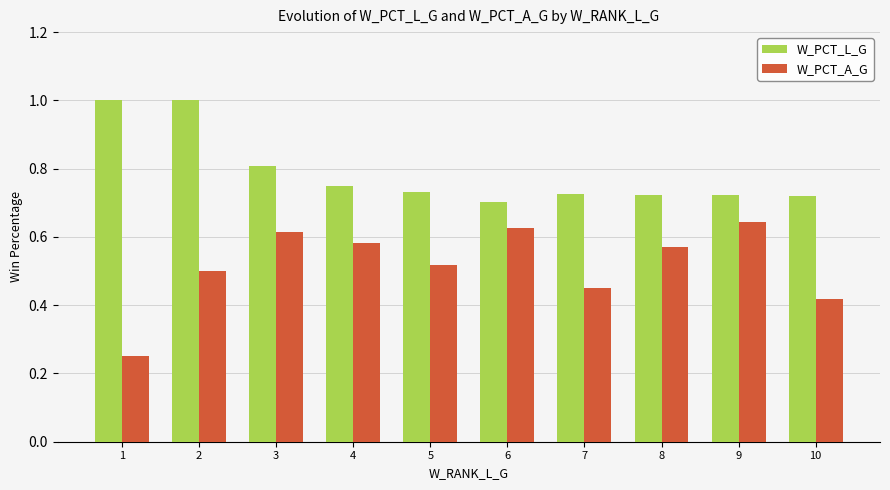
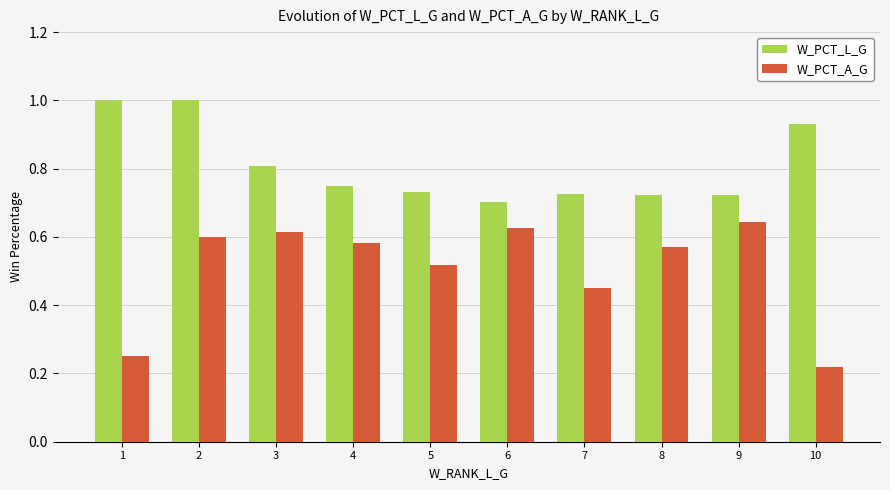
  {
    "W_PCT_L_G": {
      "1": 1.00,
      "2": 1.00,
      "3": 0.81,
      "4": 0.75,
      "5": 0.73,
      "6": 0.70,
      "7": 0.73,
      "8": 0.72,
      "9": 0.72,
-     "10": 0.72
+     "10": 0.93
    },
    "W_PCT_A_G": {
      "1": 0.25,
-     "2": 0.5,
+     "2": 0.6,
      "3": 0.62,
      "4": 0.58,
      "5": 0.52,
      "6": 0.63,
      "7": 0.45,
      "8": 0.57,
      "9": 0.65,
-     "10": 0.42
+     "10": 0.22
    }
  }
